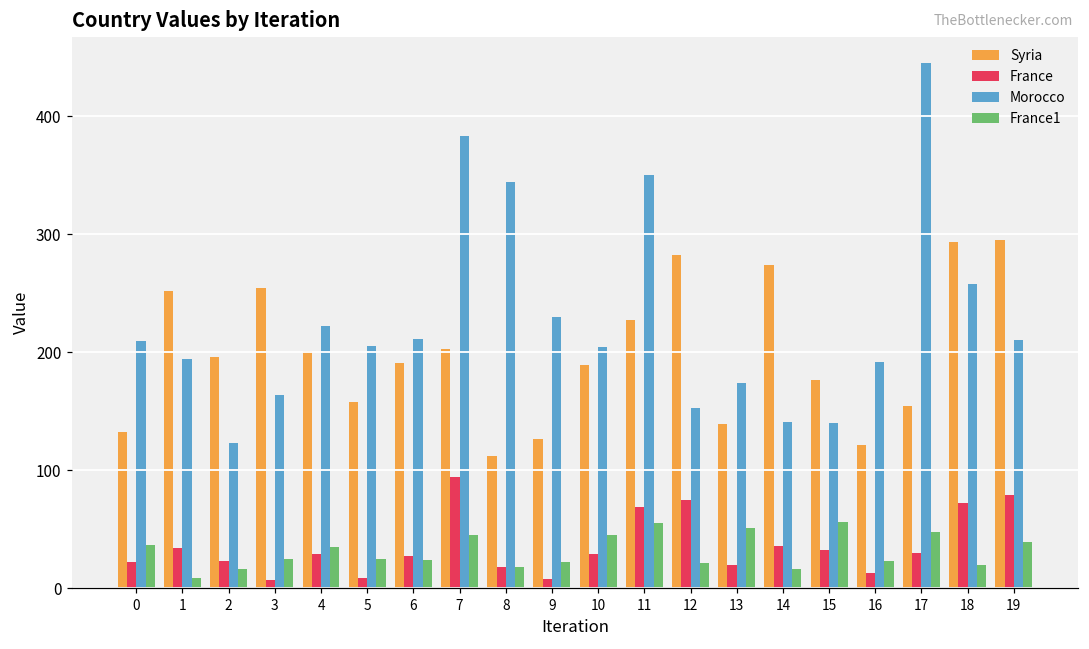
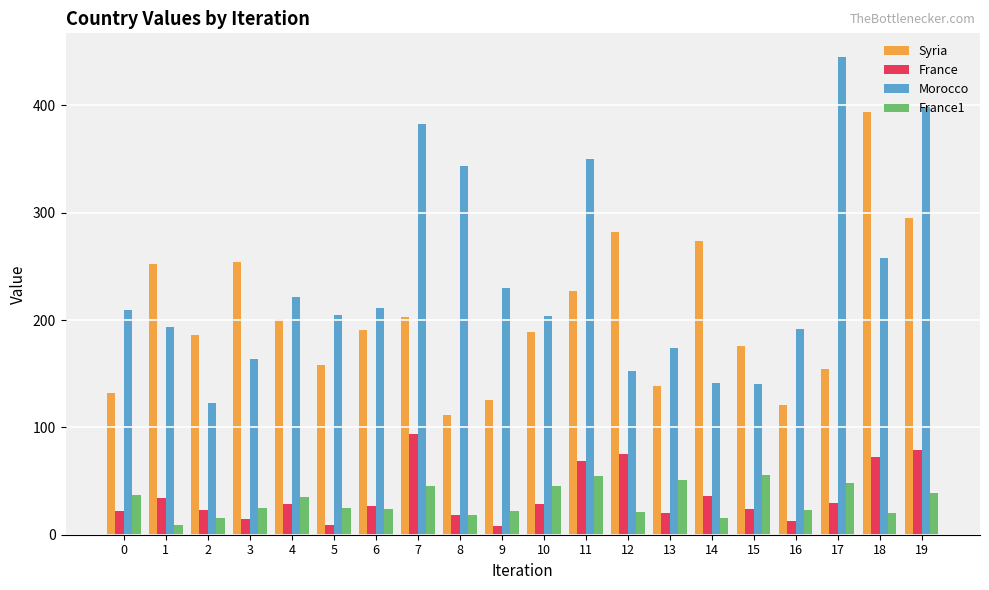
  {
    "Syria": {
      "0": 132,
      "1": 252,
-     "2": 196,
+     "2": 186,
      "3": 254,
      "4": 201,
      "5": 158,
      "6": 191,
      "7": 203,
      "8": 112,
      "9": 126,
      "10": 189,
      "11": 227,
      "12": 282,
      "13": 139,
      "14": 274,
      "15": 176,
      "16": 121,
      "17": 154,
-     "18": 293,
+     "18": 394,
      "19": 295
    },
    "France": {
      "0": 22,
      "1": 34,
      "2": 23,
-     "3": 7,
+     "3": 15,
      "4": 29,
      "5": 9,
      "6": 27,
      "7": 94,
      "8": 18,
      "9": 8,
      "10": 29,
      "11": 69,
      "12": 75,
      "13": 20,
      "14": 36,
-     "15": 32,
+     "15": 24,
      "16": 13,
      "17": 30,
      "18": 72,
      "19": 79
    },
    "Morocco": {
      "0": 209,
      "1": 194,
      "2": 123,
      "3": 164,
      "4": 222,
      "5": 205,
      "6": 211,
      "7": 383,
      "8": 344,
      "9": 230,
      "10": 204,
      "11": 350,
      "12": 153,
      "13": 174,
      "14": 141,
      "15": 140,
      "16": 192,
      "17": 445,
      "18": 258,
-     "19": 210
+     "19": 399
    },
    "France1": {
      "0": 37,
      "1": 9,
      "2": 16,
      "3": 25,
      "4": 35,
      "5": 25,
      "6": 24,
      "7": 45,
      "8": 18,
      "9": 22,
      "10": 45,
      "11": 55,
      "12": 21,
      "13": 51,
      "14": 16,
      "15": 56,
      "16": 23,
      "17": 48,
      "18": 20,
      "19": 39
    }
  }
